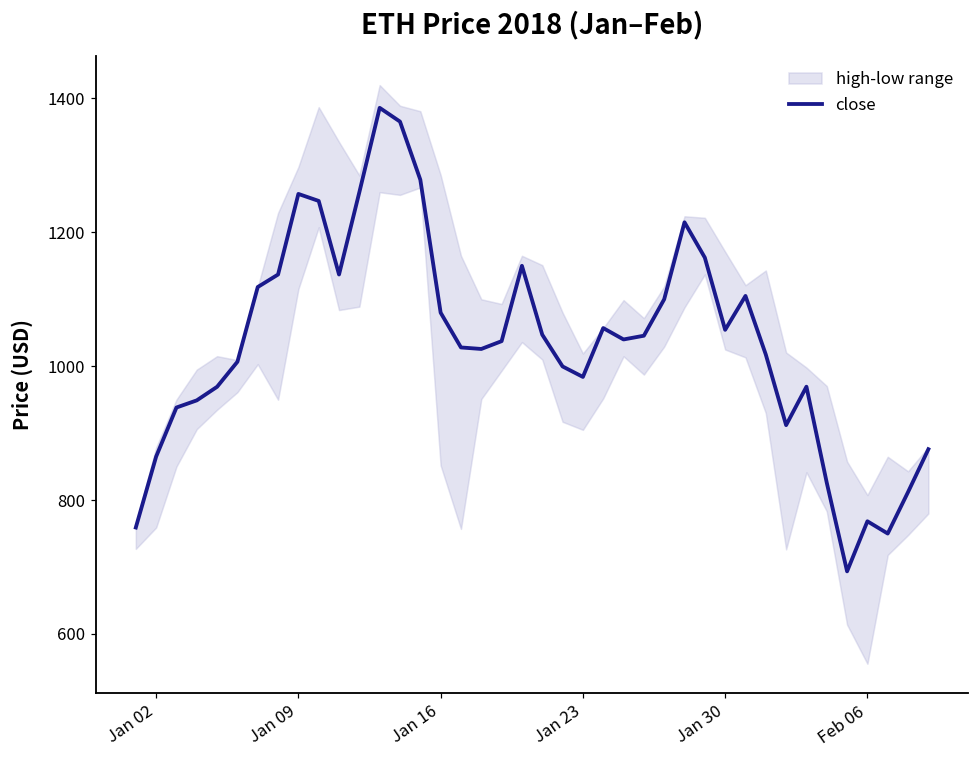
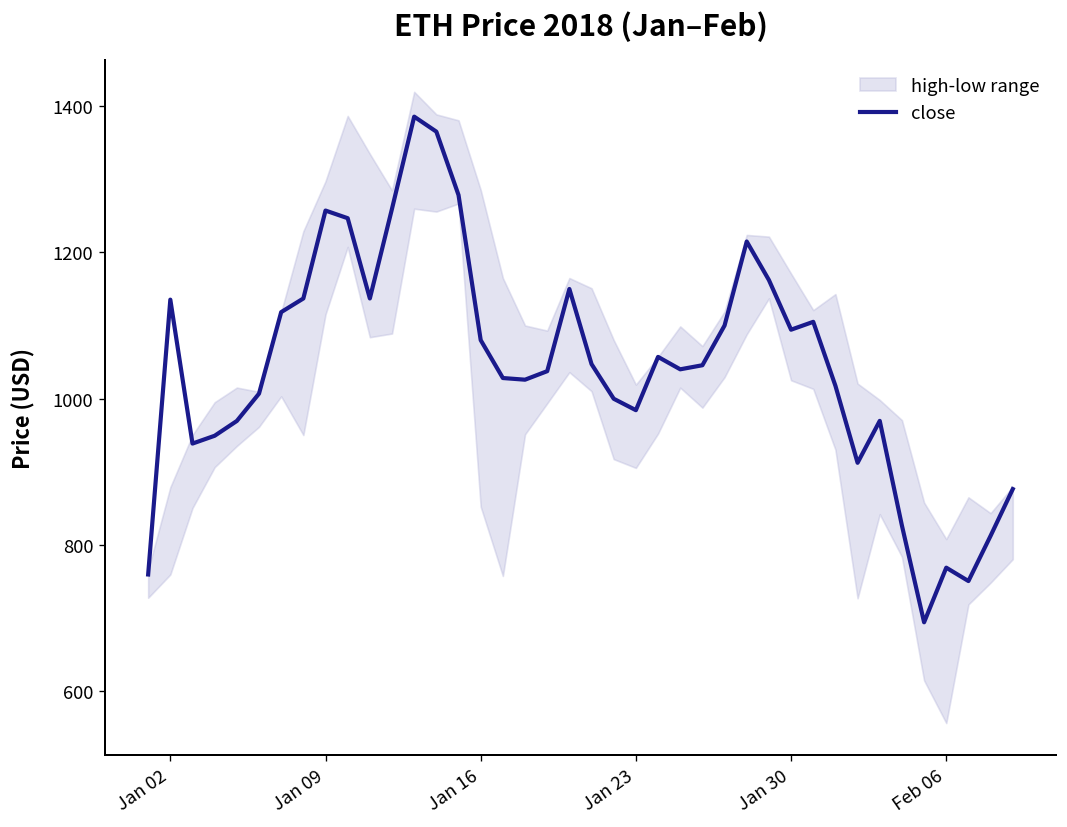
  {
    "close": {
-     "Jan 02": 870,
+     "Jan 02": 1140,
      "Jan 09": 1260,
      "Jan 16": 1080,
      "Jan 23": 980,
-     "Jan 30": 1050,
+     "Jan 30": 1090,
      "Feb 06": 770
    }
  }
